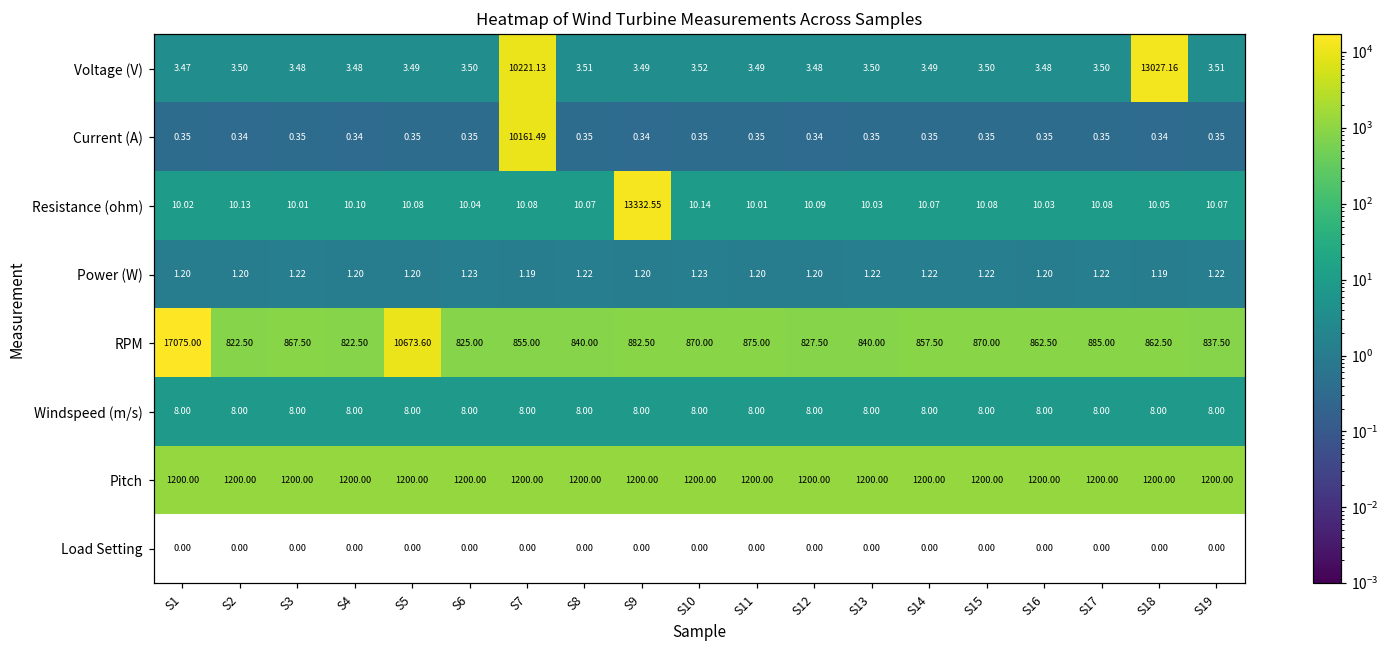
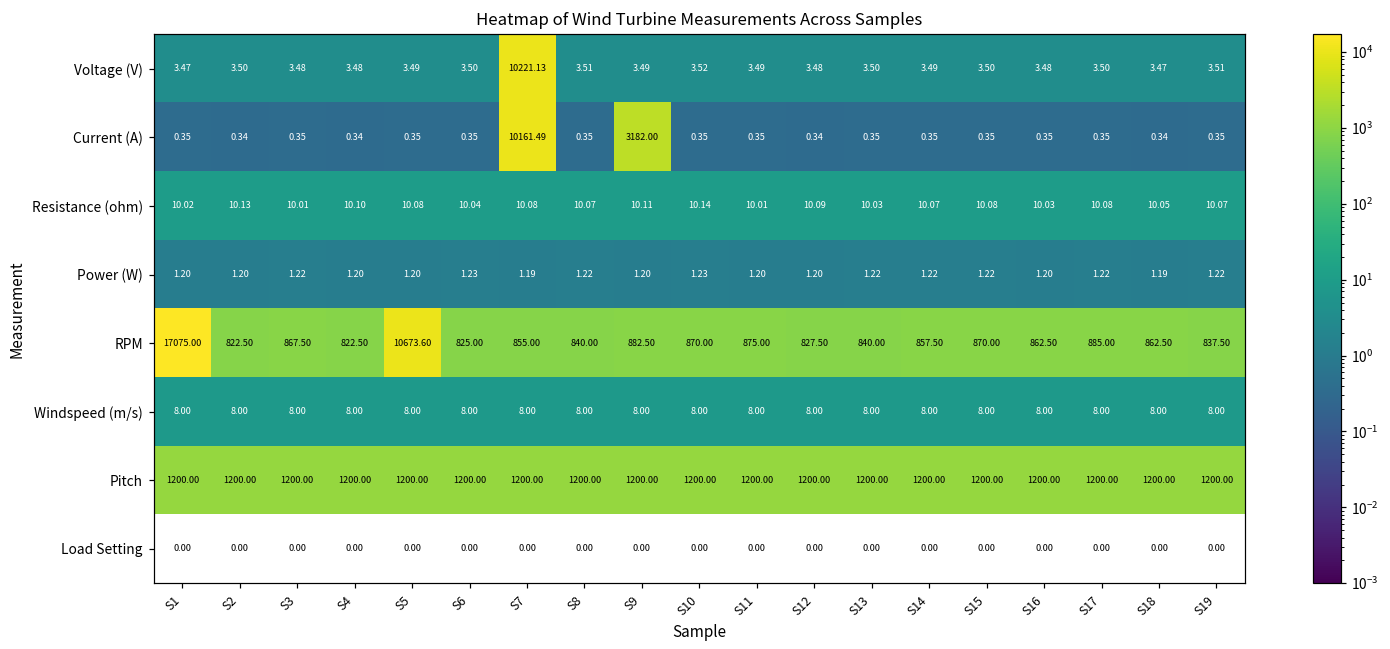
  {
    "Voltage (V)": {
      "S1": 3.47,
      "S2": 3.50,
      "S3": 3.48,
      "S4": 3.48,
      "S5": 3.49,
      "S6": 3.50,
      "S7": 10221.13,
      "S8": 3.51,
      "S9": 3.49,
      "S10": 3.52,
      "S11": 3.49,
      "S12": 3.48,
      "S13": 3.50,
      "S14": 3.49,
      "S15": 3.50,
      "S16": 3.48,
      "S17": 3.50,
-     "S18": 13027.16,
+     "S18": 3.47,
      "S19": 3.51
    },
    "Current (A)": {
      "S1": 0.35,
      "S2": 0.34,
      "S3": 0.35,
      "S4": 0.34,
      "S5": 0.35,
      "S6": 0.35,
      "S7": 10161.49,
      "S8": 0.35,
-     "S9": 0.34,
+     "S9": 3182.00,
      "S10": 0.35,
      "S11": 0.35,
      "S12": 0.34,
      "S13": 0.35,
      "S14": 0.35,
      "S15": 0.35,
      "S16": 0.35,
      "S17": 0.35,
      "S18": 0.34,
      "S19": 0.35
    },
    "Resistance (ohm)": {
      "S1": 10.02,
      "S2": 10.13,
      "S3": 10.01,
      "S4": 10.10,
      "S5": 10.08,
      "S6": 10.04,
      "S7": 10.08,
      "S8": 10.07,
-     "S9": 13332.55,
+     "S9": 10.11,
      "S10": 10.14,
      "S11": 10.01,
      "S12": 10.09,
      "S13": 10.03,
      "S14": 10.07,
      "S15": 10.08,
      "S16": 10.03,
      "S17": 10.08,
      "S18": 10.05,
      "S19": 10.07
    },
    "Power (W)": {
      "S1": 1.20,
      "S2": 1.20,
      "S3": 1.22,
      "S4": 1.20,
      "S5": 1.20,
      "S6": 1.23,
      "S7": 1.19,
      "S8": 1.22,
      "S9": 1.20,
      "S10": 1.23,
      "S11": 1.20,
      "S12": 1.20,
      "S13": 1.22,
      "S14": 1.22,
      "S15": 1.22,
      "S16": 1.20,
      "S17": 1.22,
      "S18": 1.19,
      "S19": 1.22
    },
    "RPM": {
      "S1": 17075.00,
      "S2": 822.50,
      "S3": 867.50,
      "S4": 822.50,
      "S5": 10673.60,
      "S6": 825.00,
      "S7": 855.00,
      "S8": 840.00,
      "S9": 882.50,
      "S10": 870.00,
      "S11": 875.00,
      "S12": 827.50,
      "S13": 840.00,
      "S14": 857.50,
      "S15": 870.00,
      "S16": 862.50,
      "S17": 885.00,
      "S18": 862.50,
      "S19": 837.50
    },
    "Windspeed (m/s)": {
      "S1": 8.00,
      "S2": 8.00,
      "S3": 8.00,
      "S4": 8.00,
      "S5": 8.00,
      "S6": 8.00,
      "S7": 8.00,
      "S8": 8.00,
      "S9": 8.00,
      "S10": 8.00,
      "S11": 8.00,
      "S12": 8.00,
      "S13": 8.00,
      "S14": 8.00,
      "S15": 8.00,
      "S16": 8.00,
      "S17": 8.00,
      "S18": 8.00,
      "S19": 8.00
    },
    "Pitch": {
      "S1": 1200.00,
      "S2": 1200.00,
      "S3": 1200.00,
      "S4": 1200.00,
      "S5": 1200.00,
      "S6": 1200.00,
      "S7": 1200.00,
      "S8": 1200.00,
      "S9": 1200.00,
      "S10": 1200.00,
      "S11": 1200.00,
      "S12": 1200.00,
      "S13": 1200.00,
      "S14": 1200.00,
      "S15": 1200.00,
      "S16": 1200.00,
      "S17": 1200.00,
      "S18": 1200.00,
      "S19": 1200.00
    },
    "Load Setting": {
      "S1": 0.00,
      "S2": 0.00,
      "S3": 0.00,
      "S4": 0.00,
      "S5": 0.00,
      "S6": 0.00,
      "S7": 0.00,
      "S8": 0.00,
      "S9": 0.00,
      "S10": 0.00,
      "S11": 0.00,
      "S12": 0.00,
      "S13": 0.00,
      "S14": 0.00,
      "S15": 0.00,
      "S16": 0.00,
      "S17": 0.00,
      "S18": 0.00,
      "S19": 0.00
    }
  }
